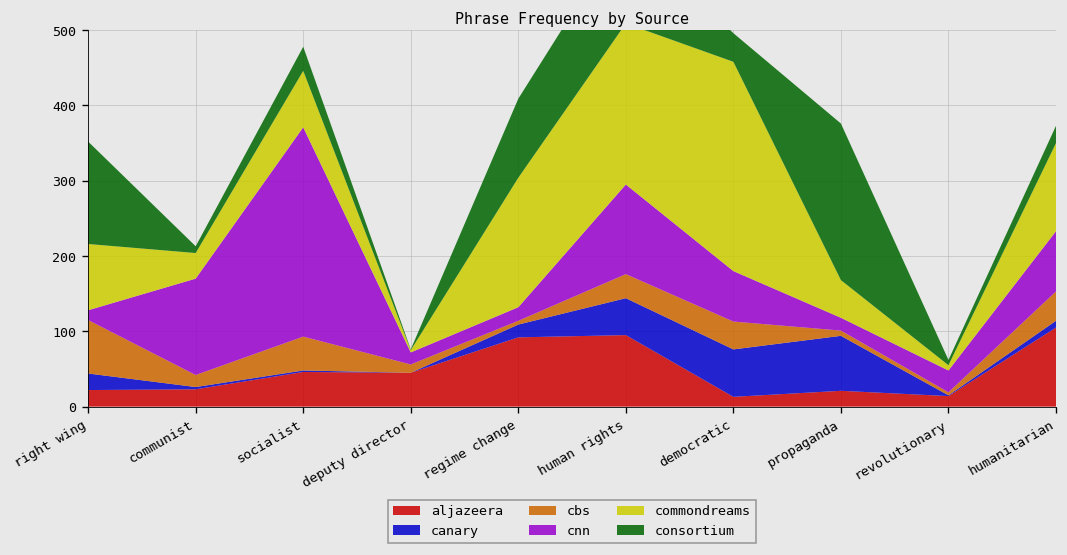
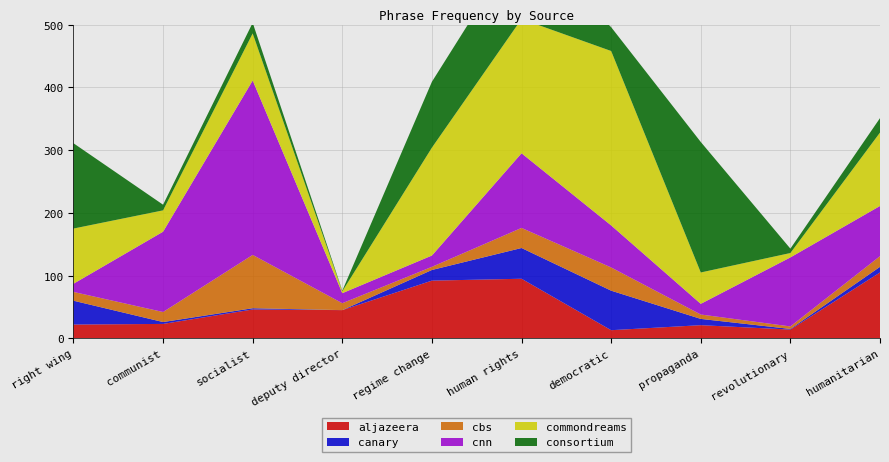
  {
    "aljazeera": {
      "right wing": 20,
      "regime change": 90,
      "human rights": 100,
      "democratic": 10,
      "propaganda": 20,
      "humanitarian": 110
    },
    "canary": {
-     "right wing": 20,
+     "right wing": 40,
      "regime change": 20,
      "human rights": 50,
      "democratic": 60,
-     "propaganda": 70,
+     "propaganda": 10,
      "humanitarian": 10
    },
    "cbs": {
-     "right wing": 70,
+     "right wing": 10,
      "communist": 20,
-     "socialist": 50,
+     "socialist": 90,
      "deputy director": 10,
      "regime change": 10,
      "human rights": 30,
      "democratic": 40,
      "propaganda": 10,
-     "humanitarian": 40
+     "humanitarian": 20
    },
    "cnn": {
      "right wing": 10,
      "communist": 130,
      "socialist": 280,
      "regime change": 20,
      "human rights": 120,
      "democratic": 70,
      "propaganda": 20,
-     "revolutionary": 30,
+     "revolutionary": 110,
      "humanitarian": 80
    },
    "commondreams": {
      "right wing": 90,
      "communist": 30,
      "socialist": 80,
      "regime change": 170,
      "democratic": 280,
      "propaganda": 50,
      "revolutionary": 10,
      "humanitarian": 120
    },
    "consortium": {
      "right wing": 140,
      "communist": 10,
-     "socialist": 30,
+     "socialist": 20,
      "regime change": 110,
      "democratic": 40,
      "propaganda": 210,
      "revolutionary": 10,
      "humanitarian": 20
    }
  }
